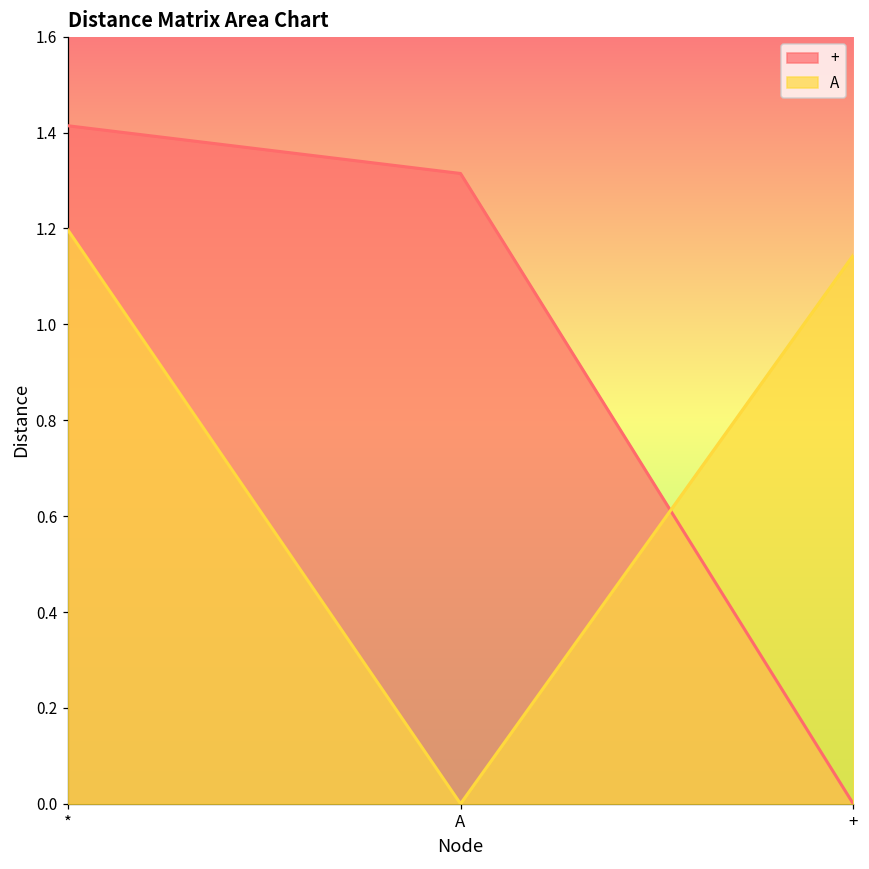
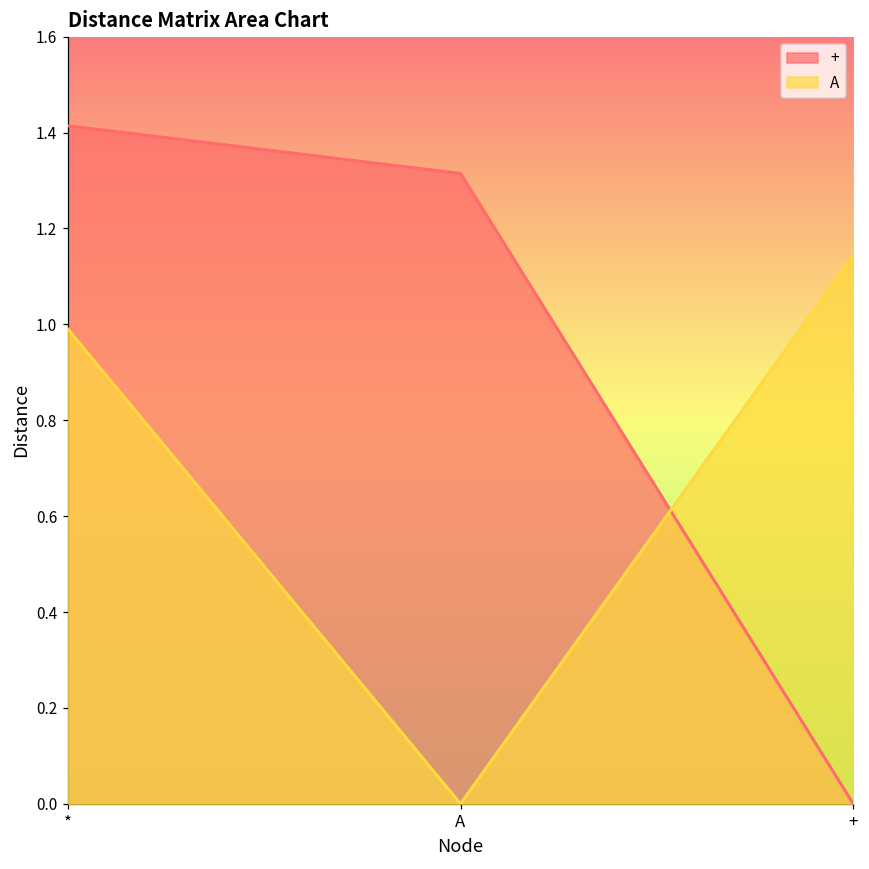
  {
    "+": {
      "*": 1.41,
      "A": 1.31,
      "+": 0.00
    },
    "A": {
-     "*": 1.20,
+     "*": 0.99,
      "A": 0.00,
      "+": 1.14
    }
  }
